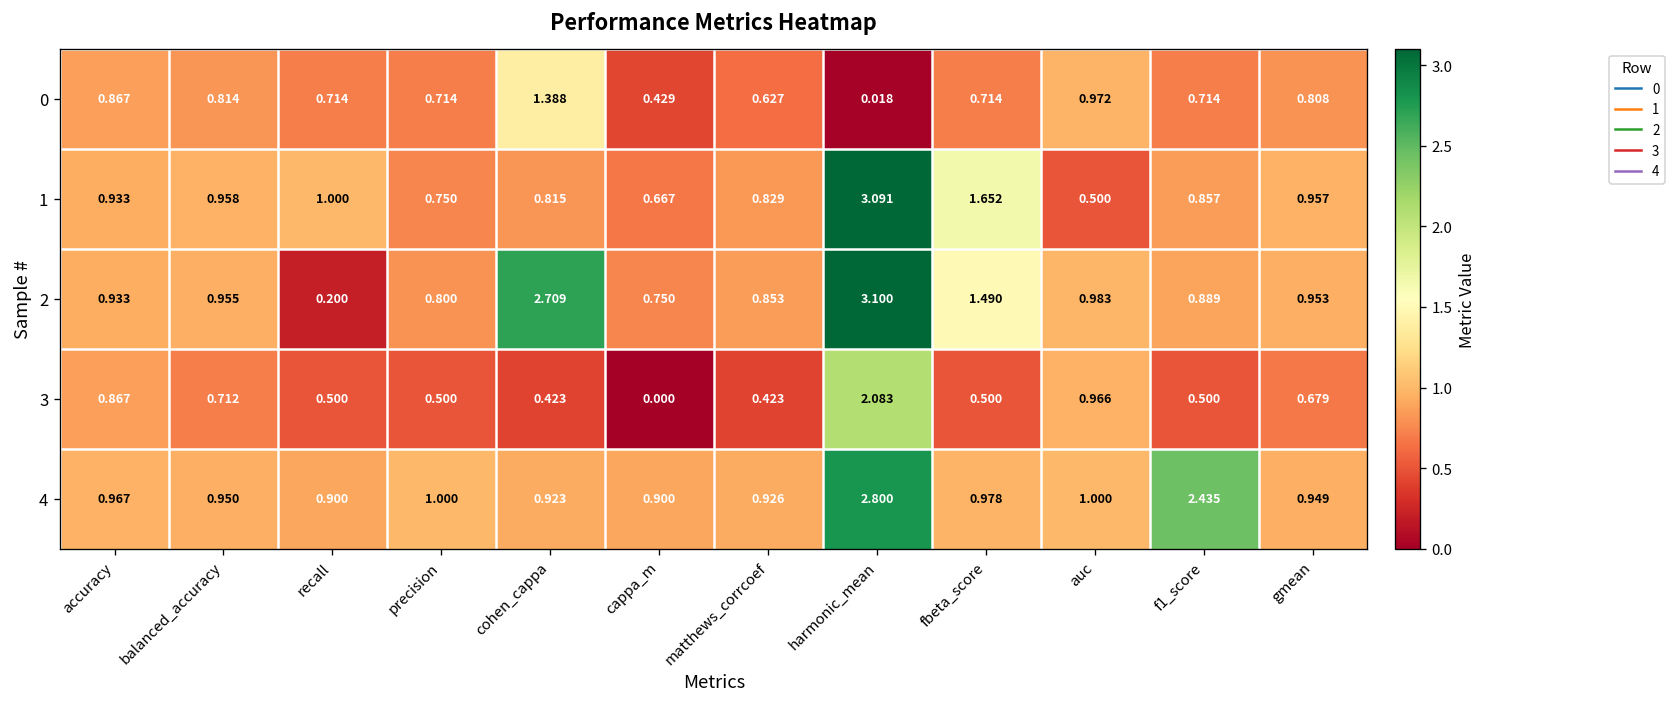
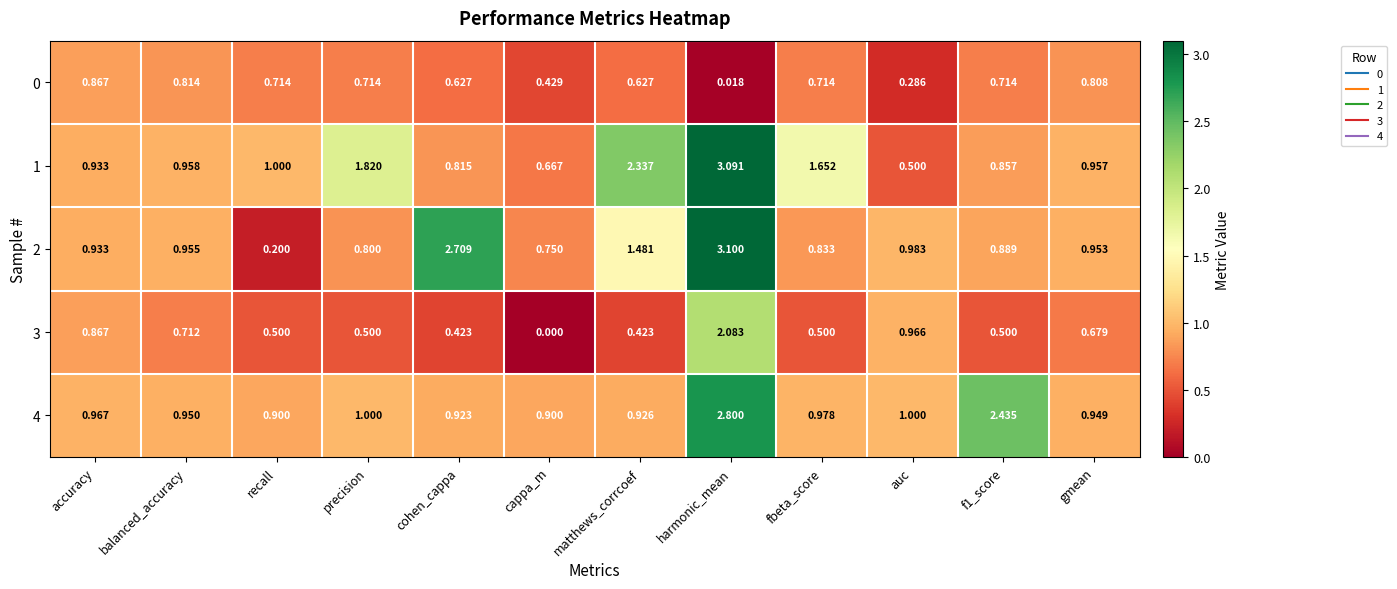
  {
    "0": {
      "accuracy": 0.867,
      "balanced_accuracy": 0.814,
      "recall": 0.714,
      "precision": 0.714,
-     "cohen_cappa": 1.388,
+     "cohen_cappa": 0.627,
      "cappa_m": 0.429,
      "matthews_corrcoef": 0.627,
      "harmonic_mean": 0.018,
      "fbeta_score": 0.714,
-     "auc": 0.972,
+     "auc": 0.286,
      "f1_score": 0.714,
      "gmean": 0.808
    },
    "1": {
      "accuracy": 0.933,
      "balanced_accuracy": 0.958,
      "recall": 1.000,
-     "precision": 0.750,
+     "precision": 1.820,
      "cohen_cappa": 0.815,
      "cappa_m": 0.667,
-     "matthews_corrcoef": 0.829,
+     "matthews_corrcoef": 2.337,
      "harmonic_mean": 3.091,
      "fbeta_score": 1.652,
      "auc": 0.500,
      "f1_score": 0.857,
      "gmean": 0.957
    },
    "2": {
      "accuracy": 0.933,
      "balanced_accuracy": 0.955,
      "recall": 0.200,
      "precision": 0.800,
      "cohen_cappa": 2.709,
      "cappa_m": 0.750,
-     "matthews_corrcoef": 0.853,
+     "matthews_corrcoef": 1.481,
      "harmonic_mean": 3.100,
-     "fbeta_score": 1.490,
+     "fbeta_score": 0.833,
      "auc": 0.983,
      "f1_score": 0.889,
      "gmean": 0.953
    },
    "3": {
      "accuracy": 0.867,
      "balanced_accuracy": 0.712,
      "recall": 0.500,
      "precision": 0.500,
      "cohen_cappa": 0.423,
      "cappa_m": 0.000,
      "matthews_corrcoef": 0.423,
      "harmonic_mean": 2.083,
      "fbeta_score": 0.500,
      "auc": 0.966,
      "f1_score": 0.500,
      "gmean": 0.679
    },
    "4": {
      "accuracy": 0.967,
      "balanced_accuracy": 0.950,
      "recall": 0.900,
      "precision": 1.000,
      "cohen_cappa": 0.923,
      "cappa_m": 0.900,
      "matthews_corrcoef": 0.926,
      "harmonic_mean": 2.800,
      "fbeta_score": 0.978,
      "auc": 1.000,
      "f1_score": 2.435,
      "gmean": 0.949
    }
  }
